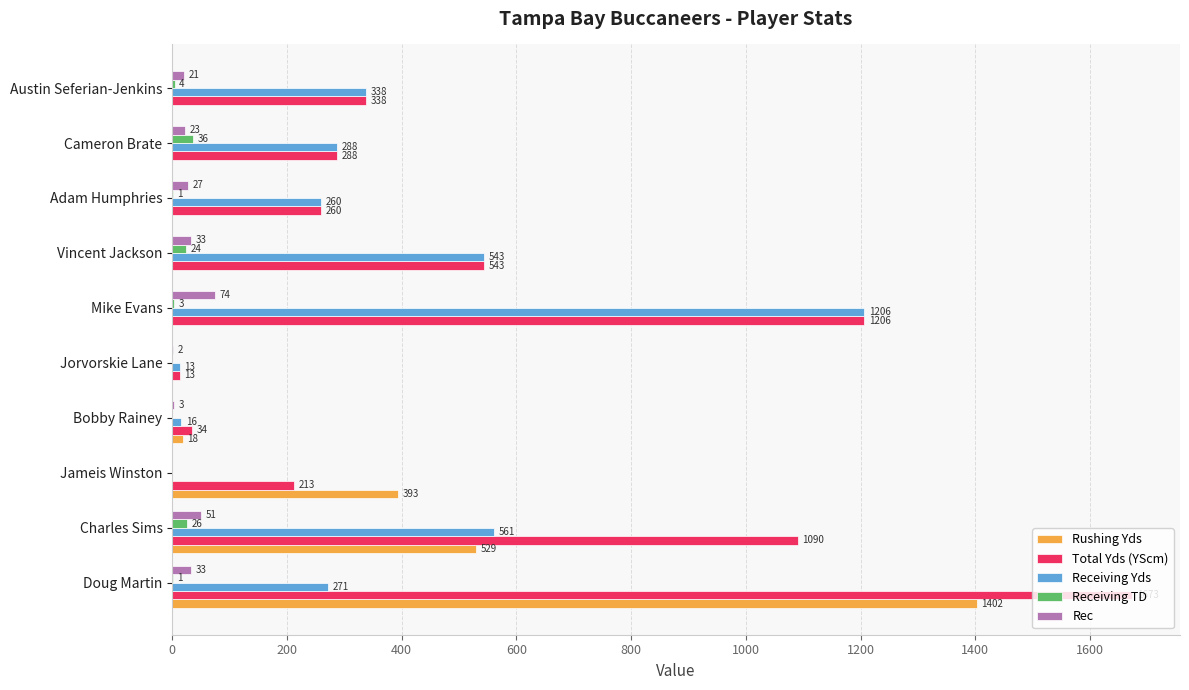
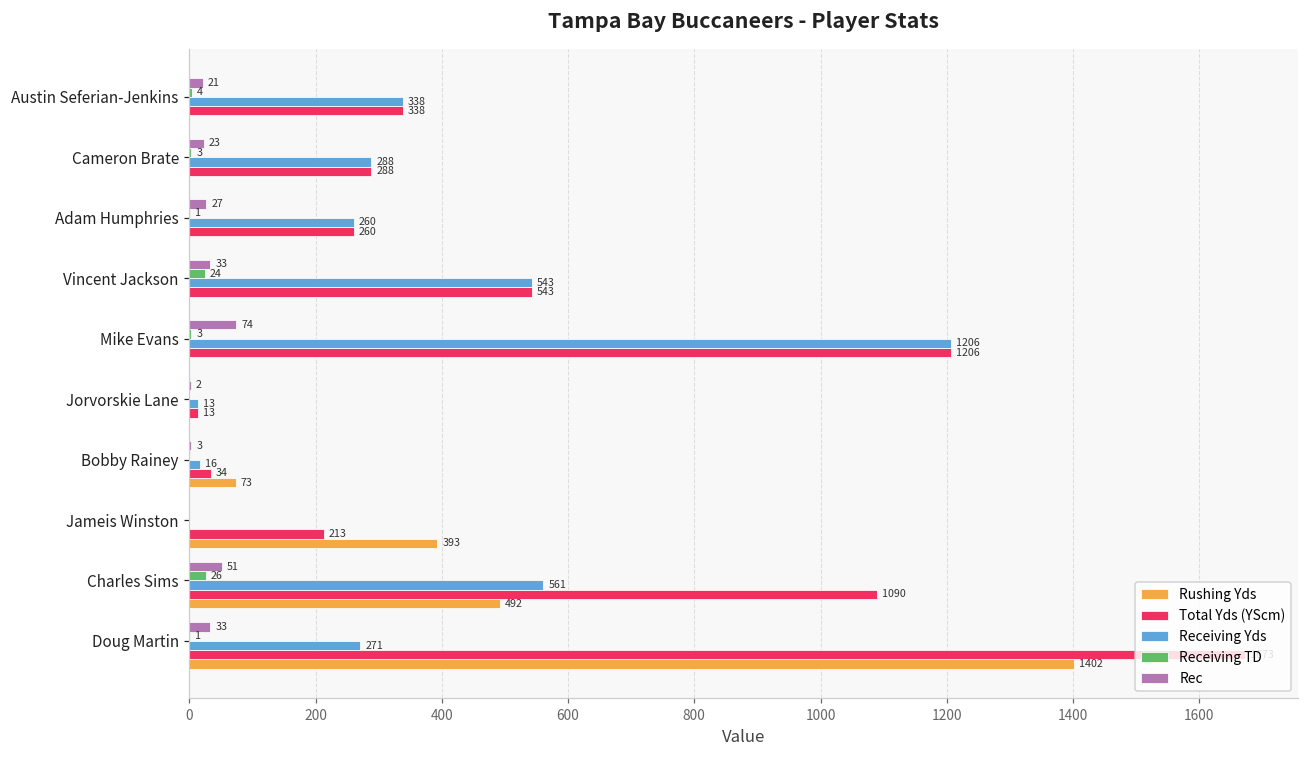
  {
    "Rushing Yds": {
-     "Bobby Rainey": 18,
+     "Bobby Rainey": 73,
      "Jameis Winston": 393,
-     "Charles Sims": 529,
+     "Charles Sims": 492,
      "Doug Martin": 1402
    },
    "Total Yds (YScm)": {
      "Bobby Rainey": 34,
      "Jameis Winston": 213,
      "Charles Sims": 1090
    },
    "Receiving Yds": {
      "Bobby Rainey": 16,
      "Charles Sims": 561,
      "Doug Martin": 271
    },
    "Receiving TD": {
      "Austin Seferian-Jenkins": 4,
-     "Cameron Brate": 36,
+     "Cameron Brate": 3,
      "Adam Humphries": 1,
      "Vincent Jackson": 24,
      "Mike Evans": 3,
      "Charles Sims": 26,
      "Doug Martin": 1
    },
    "Rec": {
      "Austin Seferian-Jenkins": 21,
      "Cameron Brate": 23,
      "Adam Humphries": 27,
      "Vincent Jackson": 33,
      "Mike Evans": 74,
      "Jorvorskie Lane": 2,
      "Bobby Rainey": 3,
      "Charles Sims": 51,
      "Doug Martin": 33
    }
  }
